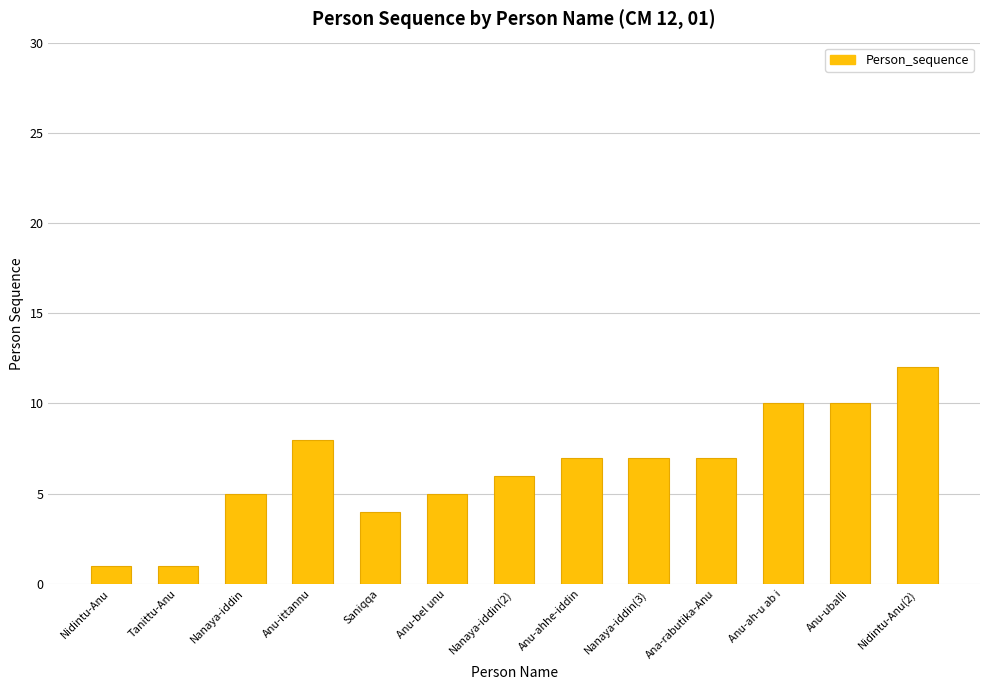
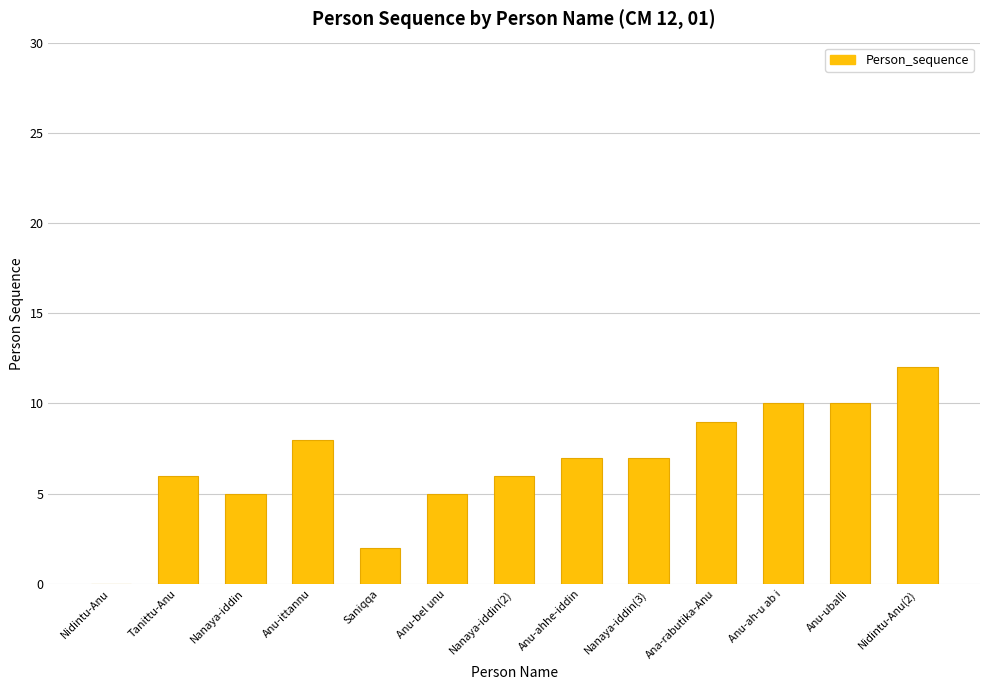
  {
-   "Nidintu-Anu": 1,
-   "Tanittu-Anu": 1,
+   "Nidintu-Anu": 0,
+   "Tanittu-Anu": 6,
    "Nanaya-iddin": 5,
    "Anu-ittannu": 8,
-   "Saniqqa": 4,
+   "Saniqqa": 2,
    "Anu-bel unu": 5,
    "Nanaya-iddin(2)": 6,
    "Anu-ahhe-iddin": 7,
    "Nanaya-iddin(3)": 7,
-   "Ana-rabutika-Anu": 7,
+   "Ana-rabutika-Anu": 9,
    "Anu-ah-u ab i": 10,
    "Anu-uballi": 10,
    "Nidintu-Anu(2)": 12
  }
